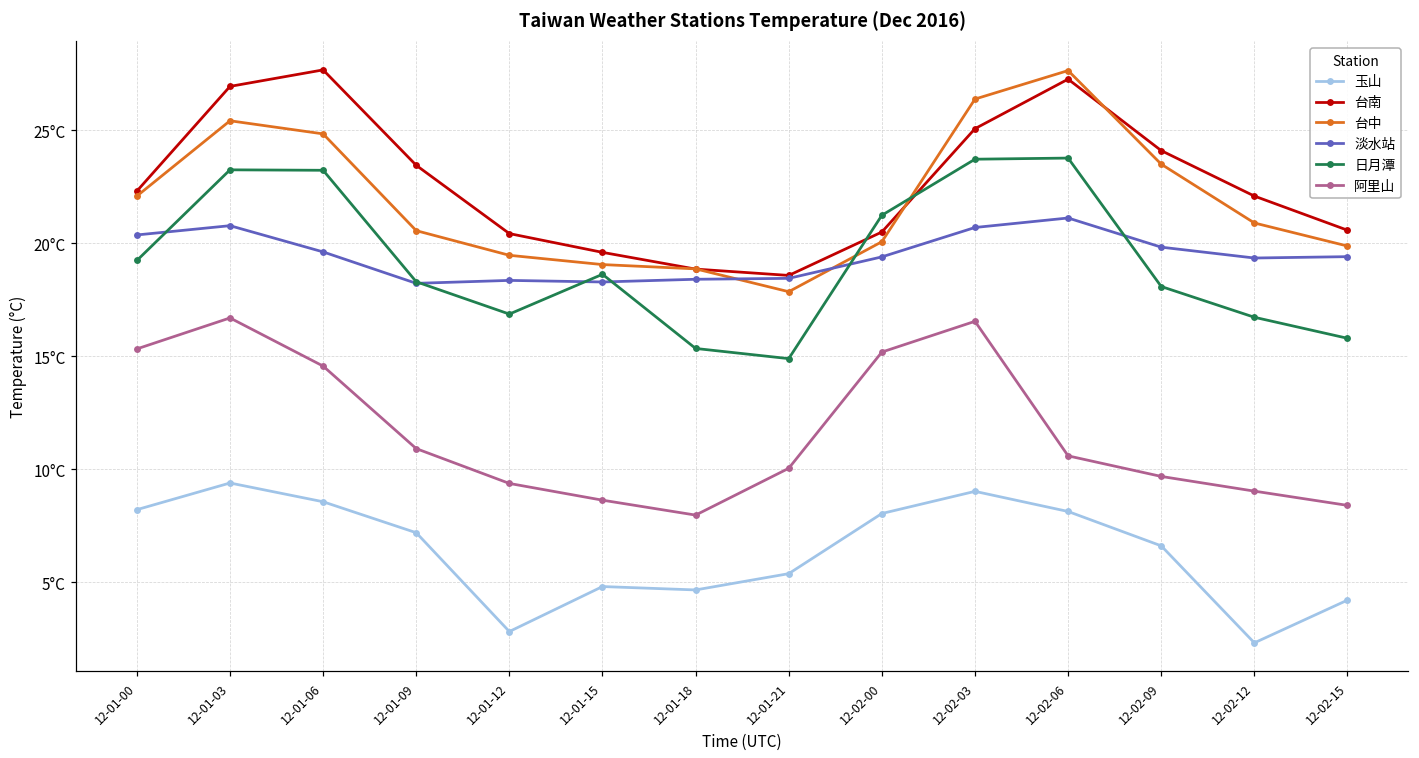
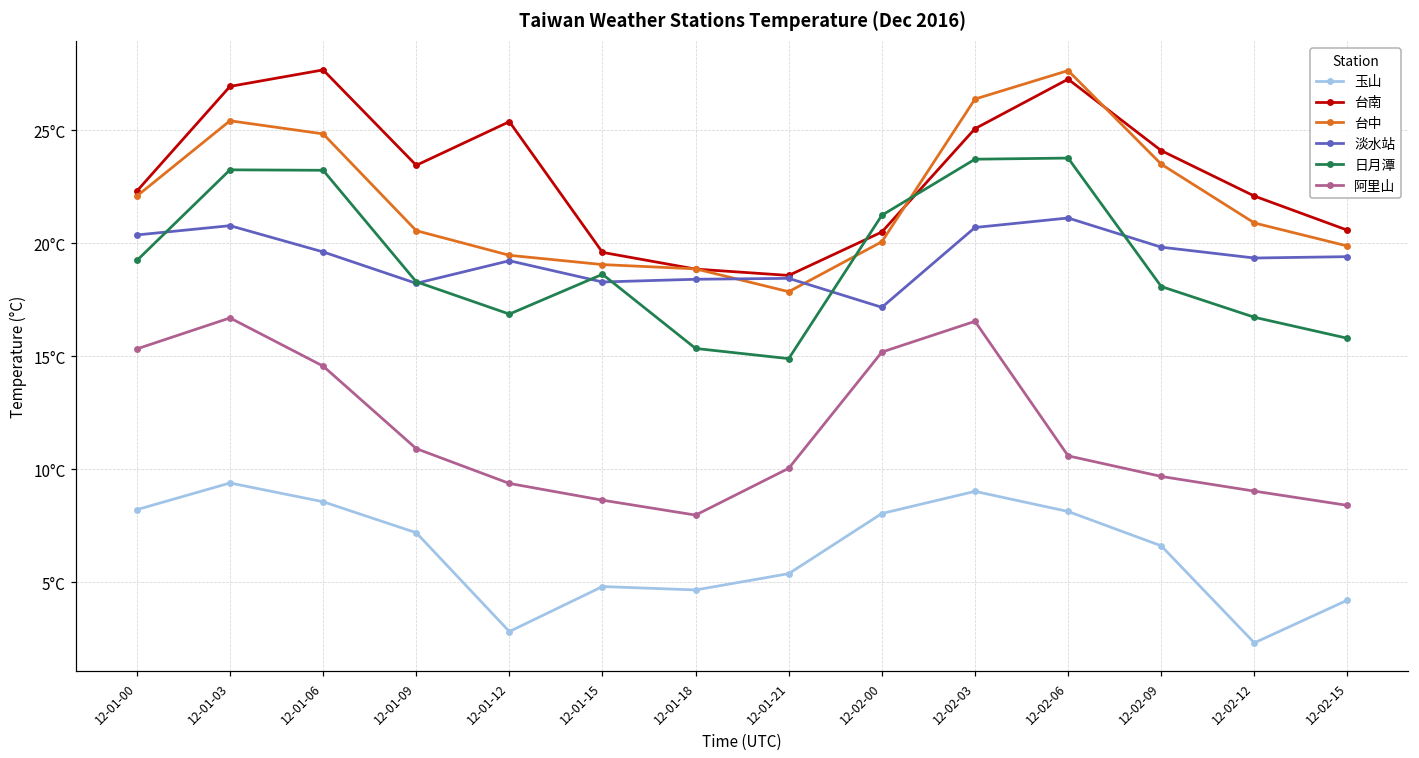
  {
    "玉山": {
      "12-01-00": "8.2°C",
      "12-01-03": "9.4°C",
      "12-01-06": "8.6°C",
      "12-01-09": "7.2°C",
      "12-01-12": "2.8°C",
      "12-01-15": "4.8°C",
      "12-01-18": "4.7°C",
      "12-01-21": "5.4°C",
      "12-02-00": "8.0°C",
      "12-02-03": "9.0°C",
      "12-02-06": "8.1°C",
      "12-02-09": "6.6°C",
      "12-02-12": "2.3°C",
      "12-02-15": "4.2°C"
    },
    "台南": {
      "12-01-00": "22.3°C",
      "12-01-03": "26.9°C",
      "12-01-06": "27.7°C",
      "12-01-09": "23.4°C",
-     "12-01-12": "20.4°C",
+     "12-01-12": "25.4°C",
      "12-01-15": "19.6°C",
      "12-01-21": "18.6°C",
      "12-02-00": "20.5°C",
      "12-02-03": "25.1°C",
      "12-02-06": "27.3°C",
      "12-02-09": "24.1°C",
      "12-02-12": "22.1°C",
      "12-02-15": "20.6°C"
    },
    "台中": {
      "12-01-00": "22.1°C",
      "12-01-03": "25.4°C",
      "12-01-06": "24.8°C",
      "12-01-09": "20.6°C",
      "12-01-12": "19.5°C",
      "12-01-15": "19.1°C",
      "12-01-21": "17.9°C",
      "12-02-00": "20.1°C",
      "12-02-03": "26.4°C",
      "12-02-06": "27.6°C",
      "12-02-09": "23.5°C",
      "12-02-12": "20.9°C",
      "12-02-15": "19.9°C"
    },
    "淡水站": {
      "12-01-00": "20.4°C",
      "12-01-03": "20.8°C",
      "12-01-06": "19.6°C",
-     "12-01-12": "18.4°C",
+     "12-01-12": "19.2°C",
      "12-01-15": "18.3°C",
      "12-01-18": "18.4°C",
      "12-01-21": "18.4°C",
-     "12-02-00": "19.4°C",
+     "12-02-00": "17.2°C",
      "12-02-03": "20.7°C",
      "12-02-06": "21.1°C",
      "12-02-09": "19.8°C",
      "12-02-12": "19.3°C",
      "12-02-15": "19.4°C"
    },
    "日月潭": {
      "12-01-00": "19.2°C",
      "12-01-03": "23.2°C",
      "12-01-06": "23.2°C",
      "12-01-12": "16.9°C",
      "12-01-15": "18.6°C",
      "12-01-18": "15.3°C",
      "12-01-21": "14.9°C",
      "12-02-00": "21.2°C",
      "12-02-03": "23.7°C",
      "12-02-06": "23.8°C",
      "12-02-09": "18.1°C",
      "12-02-12": "16.7°C",
      "12-02-15": "15.8°C"
    },
    "阿里山": {
      "12-01-00": "15.3°C",
      "12-01-03": "16.7°C",
      "12-01-06": "14.6°C",
      "12-01-09": "10.9°C",
      "12-01-12": "9.4°C",
      "12-01-15": "8.6°C",
      "12-01-18": "8.0°C",
      "12-01-21": "10.0°C",
      "12-02-00": "15.2°C",
      "12-02-03": "16.5°C",
      "12-02-06": "10.6°C",
      "12-02-09": "9.7°C",
      "12-02-12": "9.0°C",
      "12-02-15": "8.4°C"
    }
  }
